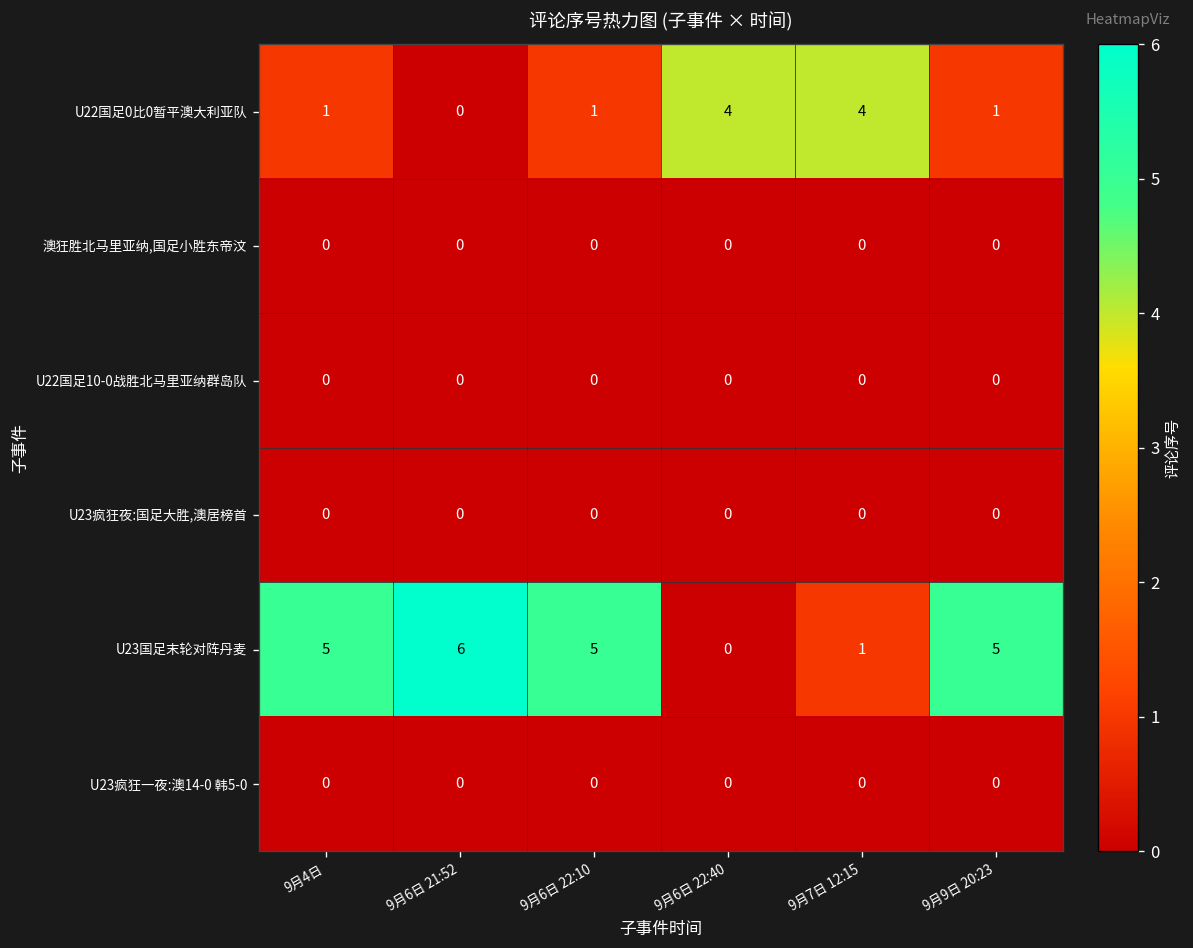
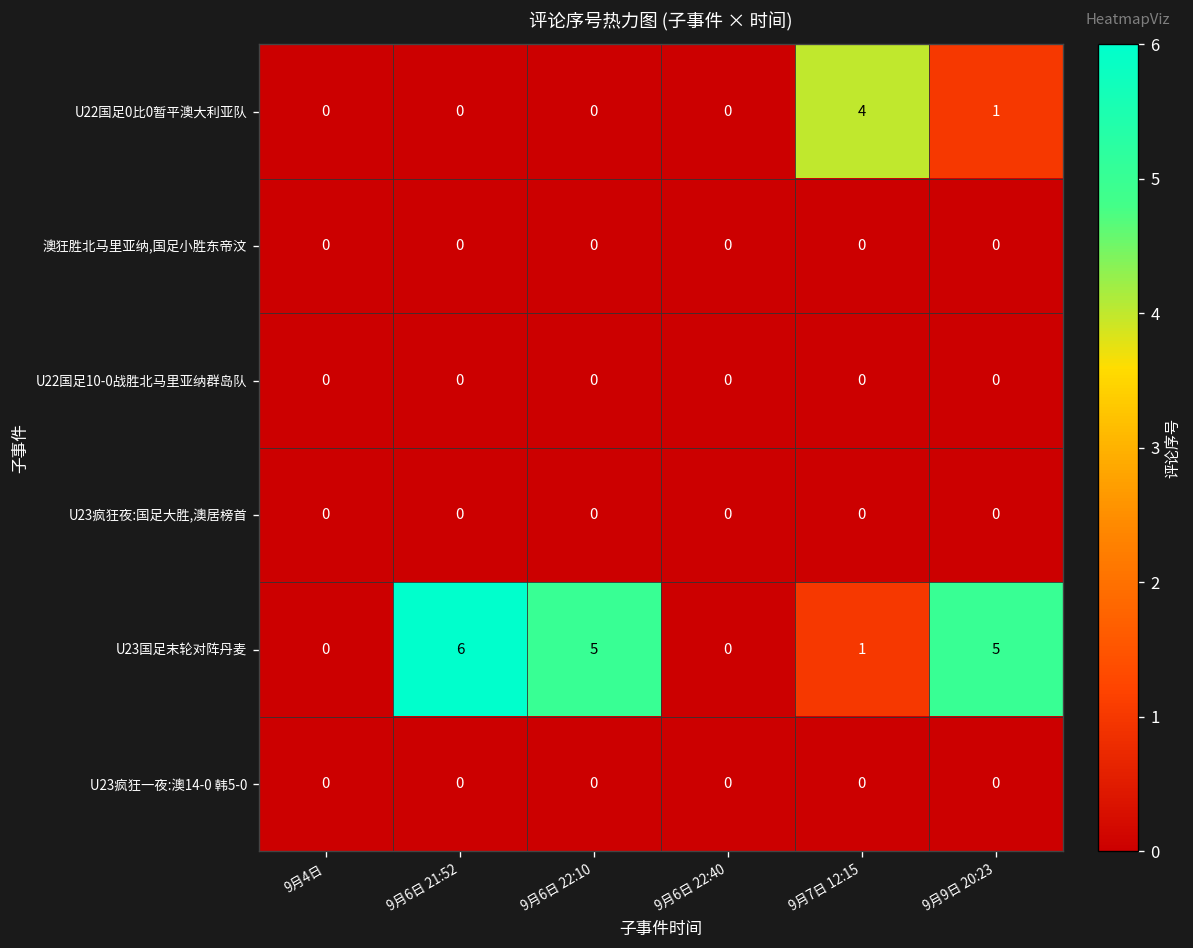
  {
    "U22国足0比0暂平澳大利亚队": {
-     "9月4日": 1,
+     "9月4日": 0,
      "9月6日 21:52": 0,
-     "9月6日 22:10": 1,
-     "9月6日 22:40": 4,
+     "9月6日 22:10": 0,
+     "9月6日 22:40": 0,
      "9月7日 12:15": 4,
      "9月9日 20:23": 1
    },
    "澳狂胜北马里亚纳,国足小胜东帝汶": {
      "9月4日": 0,
      "9月6日 21:52": 0,
      "9月6日 22:10": 0,
      "9月6日 22:40": 0,
      "9月7日 12:15": 0,
      "9月9日 20:23": 0
    },
    "U22国足10-0战胜北马里亚纳群岛队": {
      "9月4日": 0,
      "9月6日 21:52": 0,
      "9月6日 22:10": 0,
      "9月6日 22:40": 0,
      "9月7日 12:15": 0,
      "9月9日 20:23": 0
    },
    "U23疯狂夜:国足大胜,澳居榜首": {
      "9月4日": 0,
      "9月6日 21:52": 0,
      "9月6日 22:10": 0,
      "9月6日 22:40": 0,
      "9月7日 12:15": 0,
      "9月9日 20:23": 0
    },
    "U23国足末轮对阵丹麦": {
-     "9月4日": 5,
+     "9月4日": 0,
      "9月6日 21:52": 6,
      "9月6日 22:10": 5,
      "9月6日 22:40": 0,
      "9月7日 12:15": 1,
      "9月9日 20:23": 5
    },
    "U23疯狂一夜:澳14-0 韩5-0": {
      "9月4日": 0,
      "9月6日 21:52": 0,
      "9月6日 22:10": 0,
      "9月6日 22:40": 0,
      "9月7日 12:15": 0,
      "9月9日 20:23": 0
    }
  }
